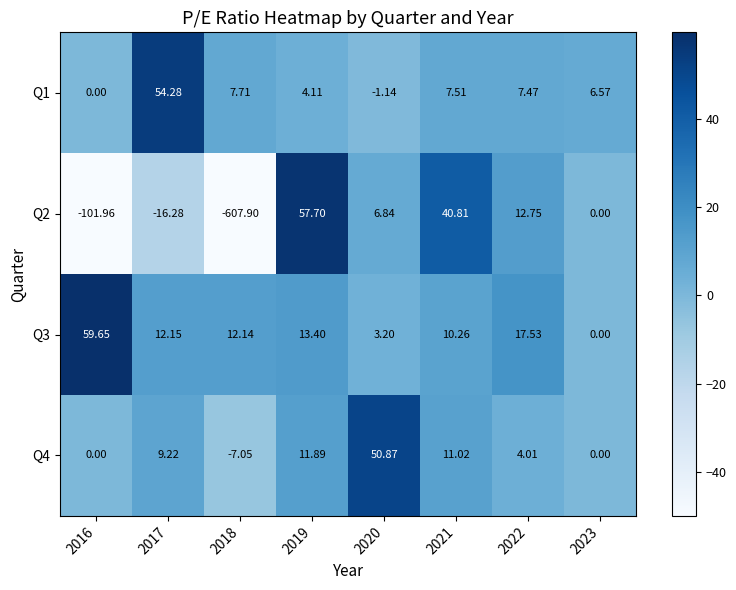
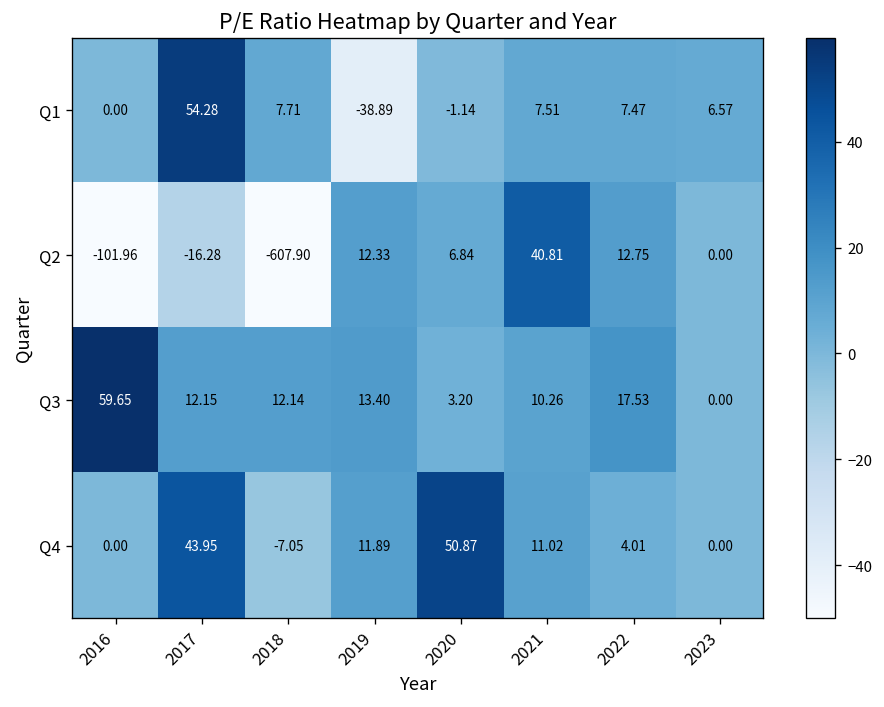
  {
    "Q1": {
      "2016": 0.00,
      "2017": 54.28,
      "2018": 7.71,
-     "2019": 4.11,
+     "2019": -38.89,
      "2020": -1.14,
      "2021": 7.51,
      "2022": 7.47,
      "2023": 6.57
    },
    "Q2": {
      "2016": -101.96,
      "2017": -16.28,
      "2018": -607.90,
-     "2019": 57.70,
+     "2019": 12.33,
      "2020": 6.84,
      "2021": 40.81,
      "2022": 12.75,
      "2023": 0.00
    },
    "Q3": {
      "2016": 59.65,
      "2017": 12.15,
      "2018": 12.14,
      "2019": 13.40,
      "2020": 3.20,
      "2021": 10.26,
      "2022": 17.53,
      "2023": 0.00
    },
    "Q4": {
      "2016": 0.00,
-     "2017": 9.22,
+     "2017": 43.95,
      "2018": -7.05,
      "2019": 11.89,
      "2020": 50.87,
      "2021": 11.02,
      "2022": 4.01,
      "2023": 0.00
    }
  }
